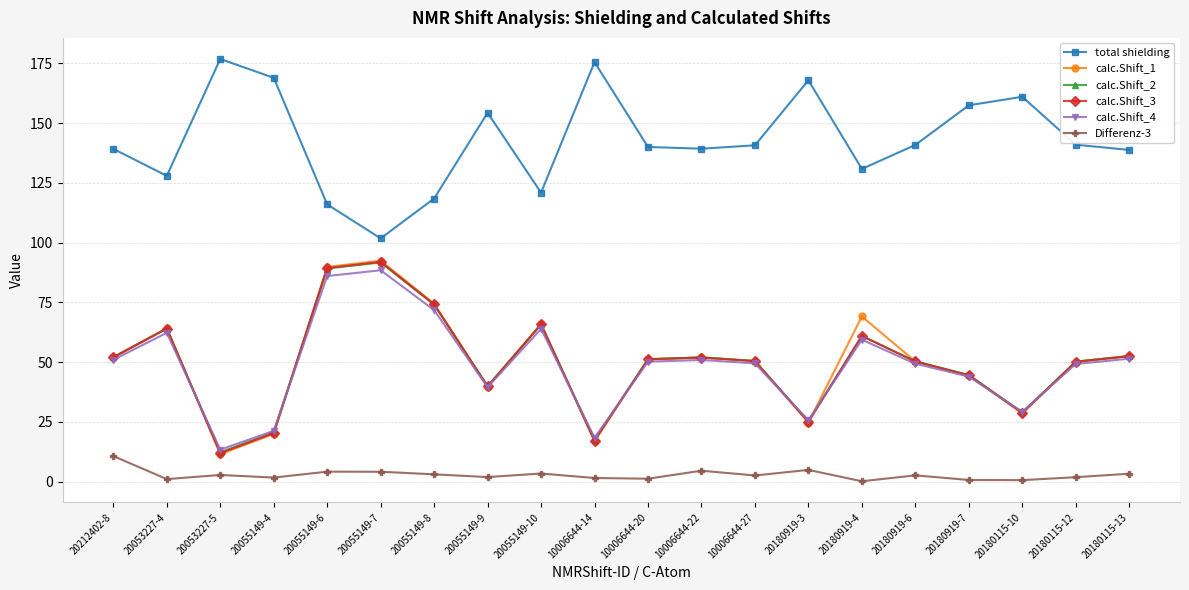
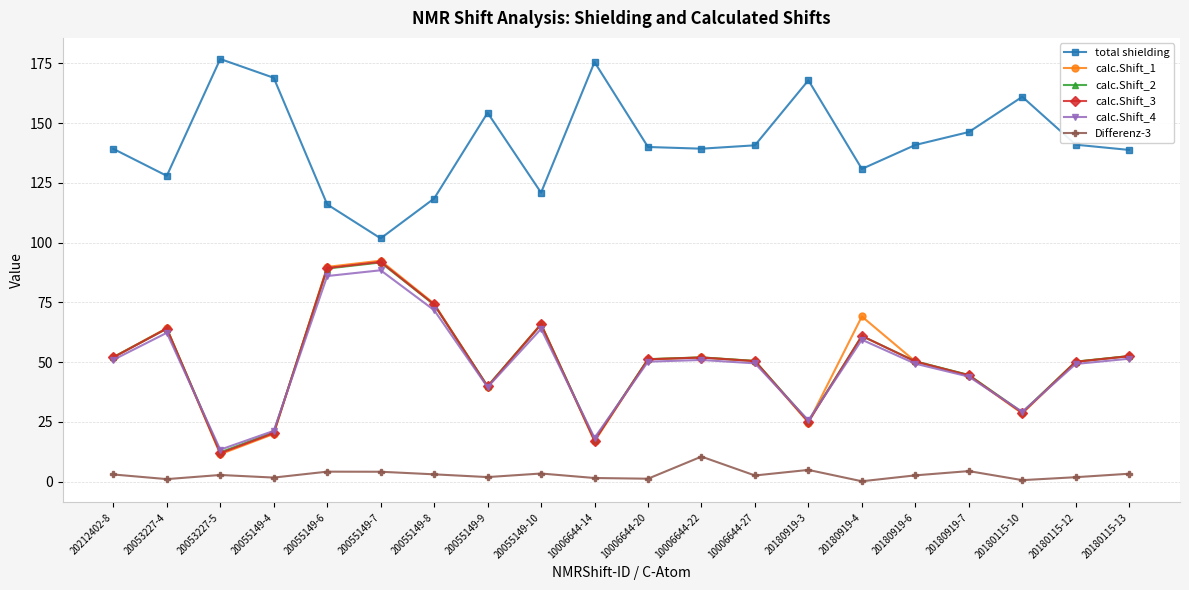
  {
    "total shielding": {
      "20212402-8": 139,
      "20053227-4": 128,
      "20053227-5": 177,
      "20055149-4": 169,
      "20055149-6": 116,
      "20055149-7": 102,
      "20055149-8": 118,
      "20055149-9": 154,
      "20055149-10": 121,
      "10006644-14": 176,
      "10006644-20": 140,
      "10006644-22": 139,
      "10006644-27": 141,
      "20180919-3": 168,
      "20180919-4": 131,
      "20180919-6": 141,
-     "20180919-7": 157,
+     "20180919-7": 146,
      "20180115-10": 161,
      "20180115-12": 141,
      "20180115-13": 139
    },
    "calc.Shift_1": {
      "20180919-4": 69
    },
    "calc.Shift_4": {
      "20053227-4": 62,
      "20053227-5": 13,
      "20055149-6": 86,
      "20055149-7": 88,
      "20055149-8": 72,
      "20055149-10": 64,
      "20180919-4": 59
    },
    "Differenz-3": {
-     "20212402-8": 11,
+     "20212402-8": 3,
      "20053227-4": 1,
      "20053227-5": 3,
      "20055149-4": 2,
      "20055149-6": 4,
      "20055149-7": 4,
      "20055149-8": 3,
      "20055149-9": 2,
      "20055149-10": 3,
      "10006644-14": 2,
      "10006644-20": 1,
-     "10006644-22": 5,
+     "10006644-22": 10,
      "10006644-27": 3,
      "20180919-3": 5,
      "20180919-4": 0,
      "20180919-6": 3,
-     "20180919-7": 1,
+     "20180919-7": 4,
      "20180115-10": 1,
      "20180115-12": 2,
      "20180115-13": 3
    }
  }
